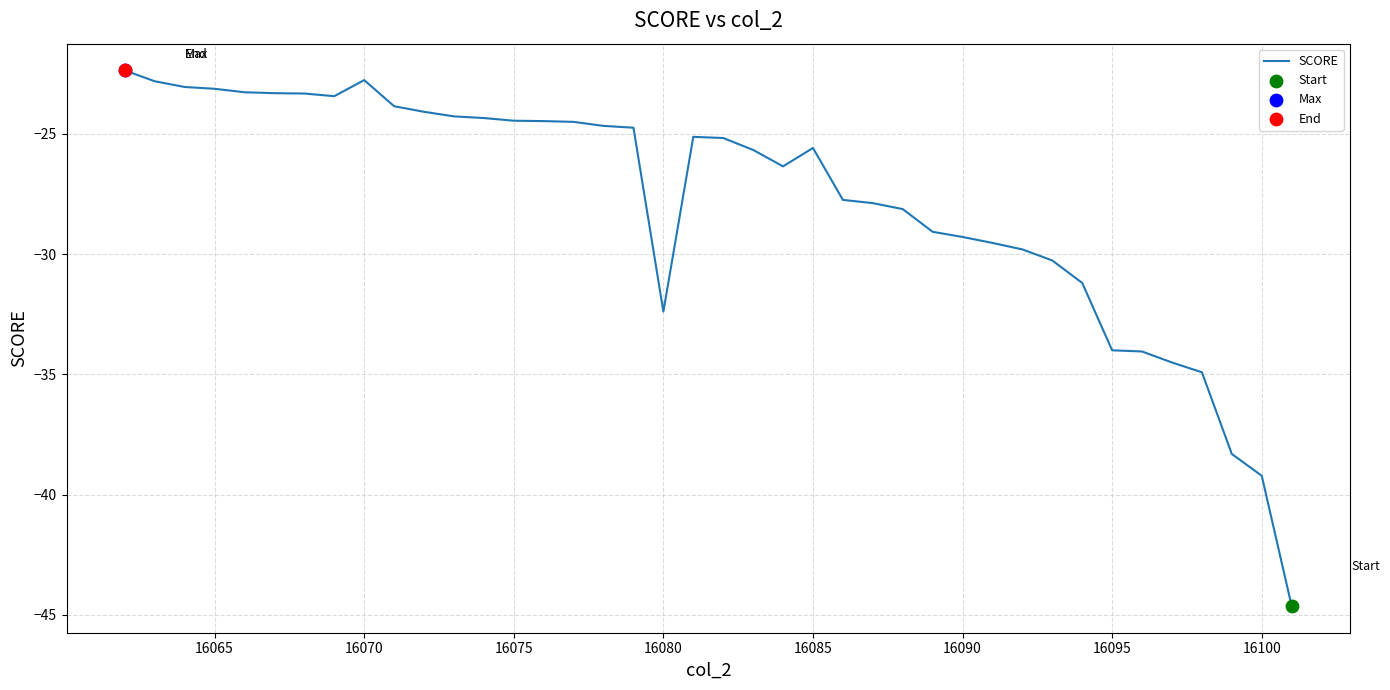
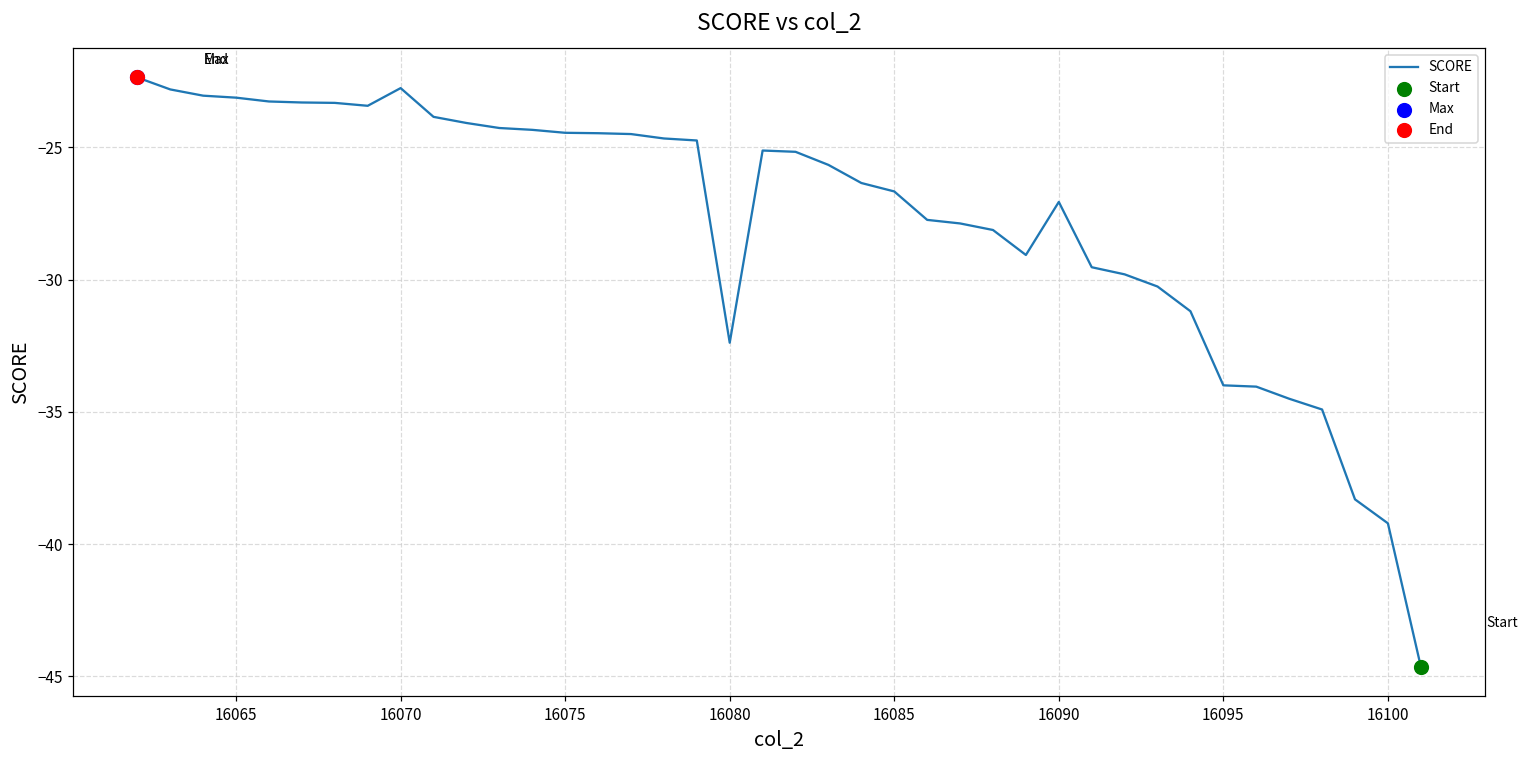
  {
    "SCORE": {
      "16065": -23.1,
      "16070": -22.8,
      "16075": -24.4,
      "16080": -32.4,
-     "16085": -25.6,
-     "16090": -29.3,
+     "16085": -26.7,
+     "16090": -27.1,
      "16095": -34.0,
      "16100": -39.2
    }
  }
